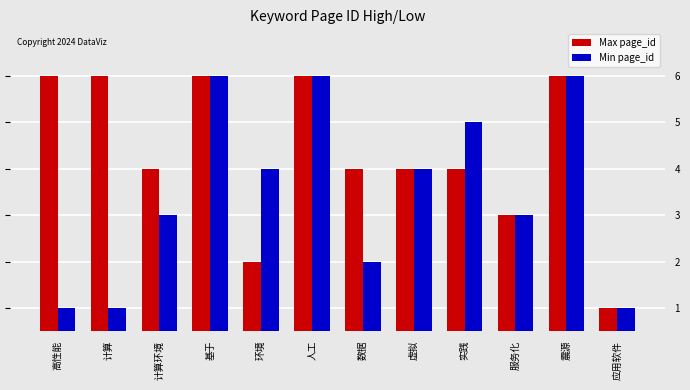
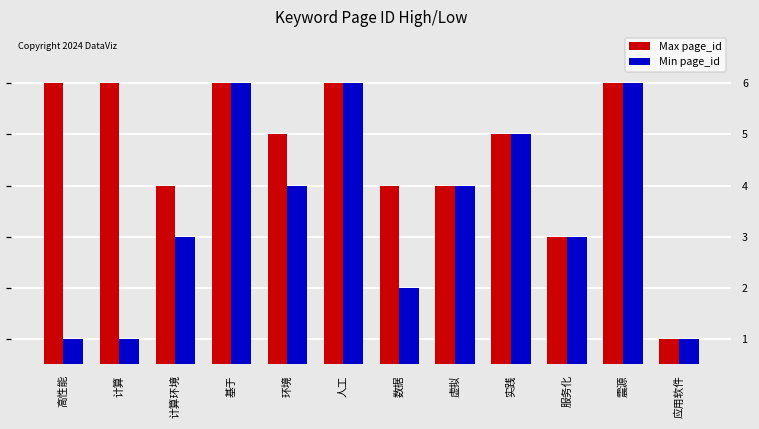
  {
    "Max page_id": {
      "高性能": 6,
      "计算": 6,
      "计算环境": 4,
      "基于": 6,
-     "环境": 2,
+     "环境": 5,
      "人工": 6,
      "数据": 4,
      "虚拟": 4,
-     "实践": 4,
+     "实践": 5,
      "服务化": 3,
      "震源": 6,
      "应用软件": 1
    },
    "Min page_id": {
      "高性能": 1,
      "计算": 1,
      "计算环境": 3,
      "基于": 6,
      "环境": 4,
      "人工": 6,
      "数据": 2,
      "虚拟": 4,
      "实践": 5,
      "服务化": 3,
      "震源": 6,
      "应用软件": 1
    }
  }
